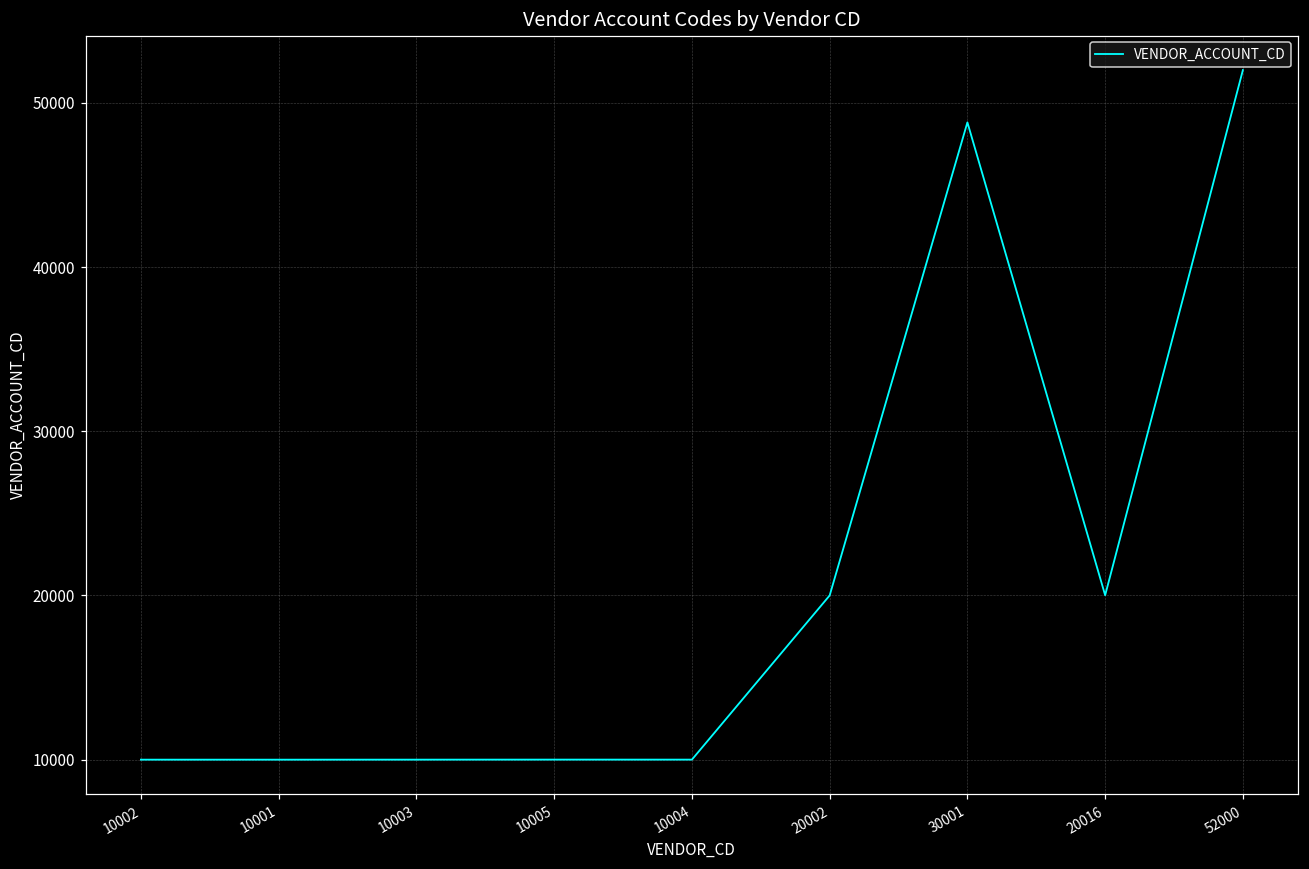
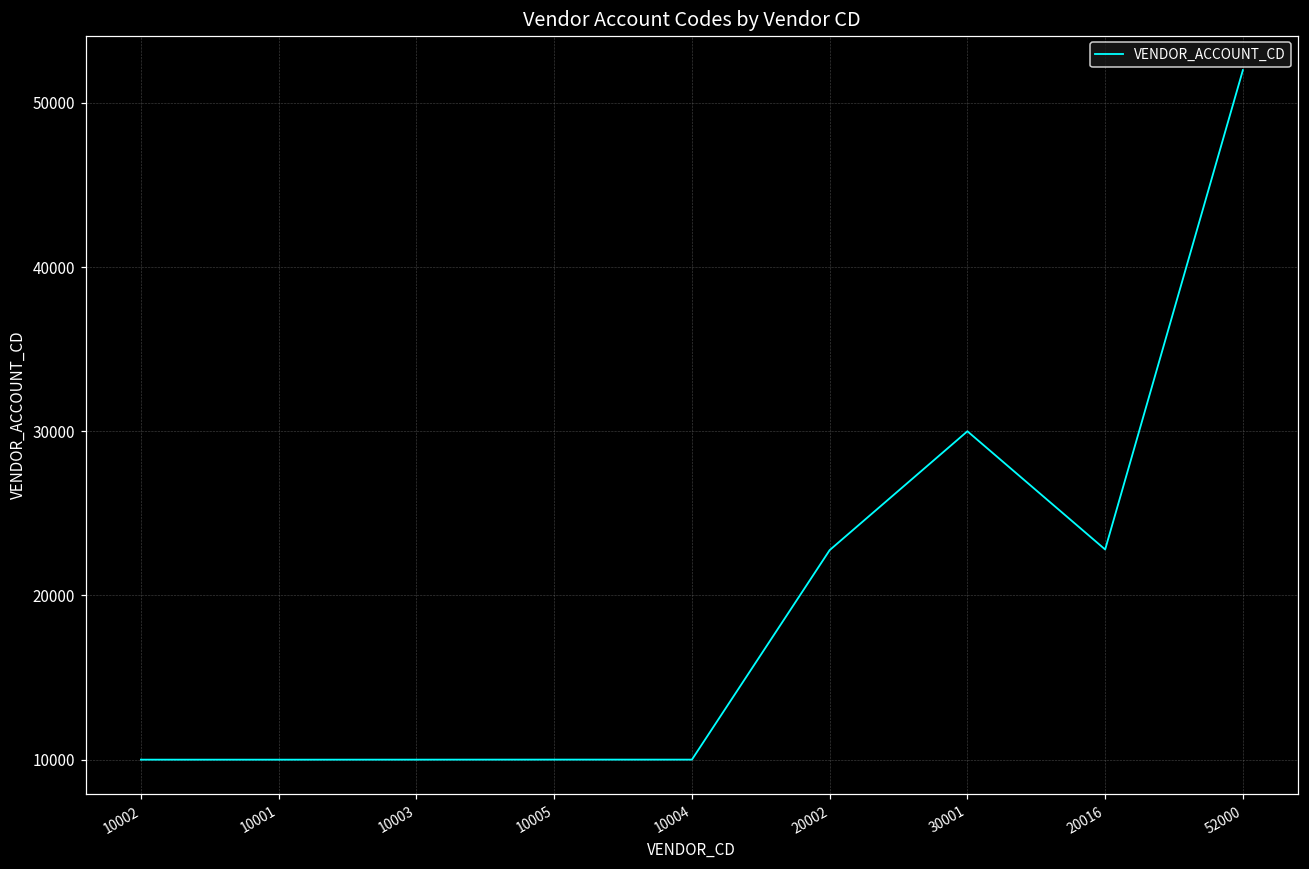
  {
    "10002": 10000,
    "10001": 10000,
    "10003": 10000,
    "10005": 10000,
    "10004": 10000,
-   "20002": 20000,
-   "30001": 48800,
-   "20016": 20000,
+   "20002": 22800,
+   "30001": 30000,
+   "20016": 22800,
    "52000": 52000
  }
